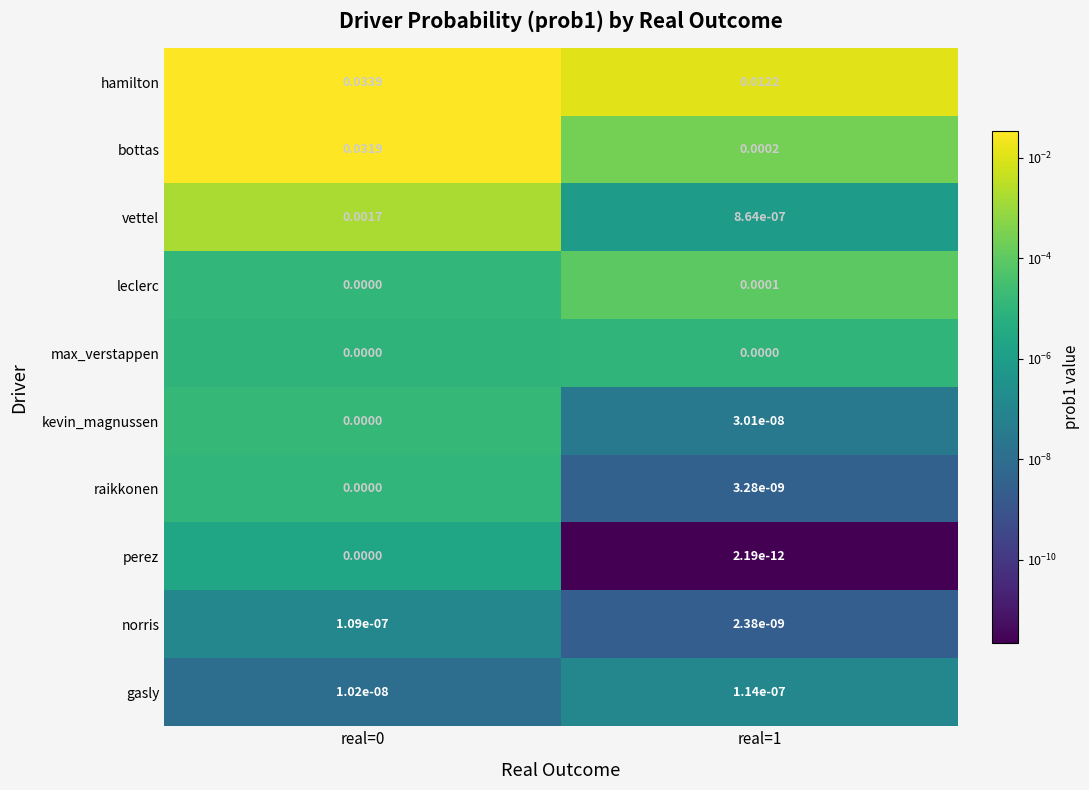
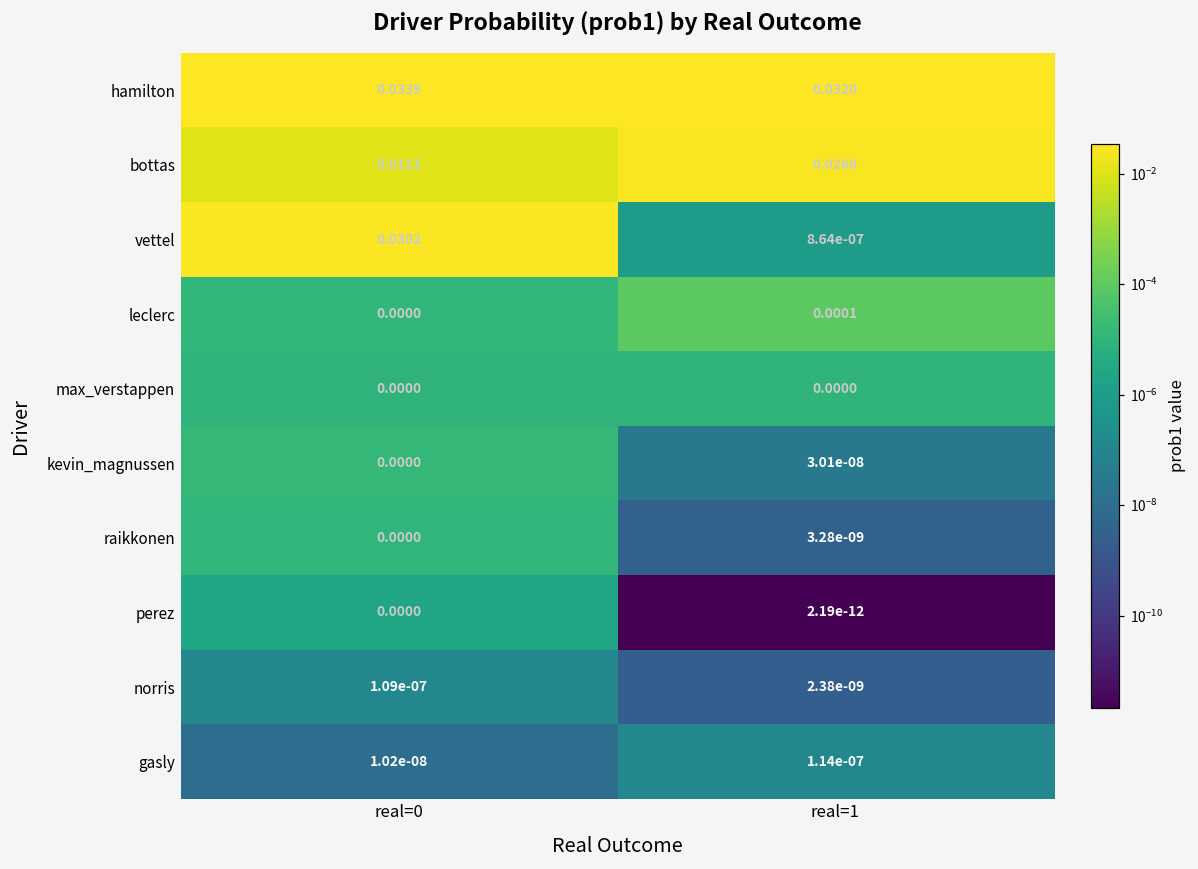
  {
    "hamilton": {
-     "real=1": 0.0122
+     "real=1": 0.0320
    },
    "bottas": {
-     "real=0": 0.0319,
-     "real=1": 0.0002
+     "real=0": 0.0111,
+     "real=1": 0.0268
    },
    "vettel": {
-     "real=0": 0.0017
+     "real=0": 0.0302
    }
  }
